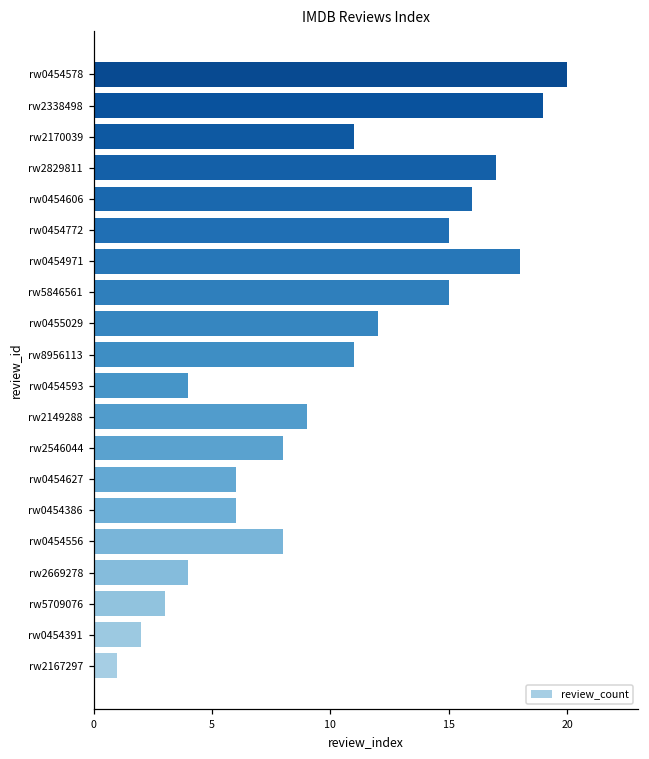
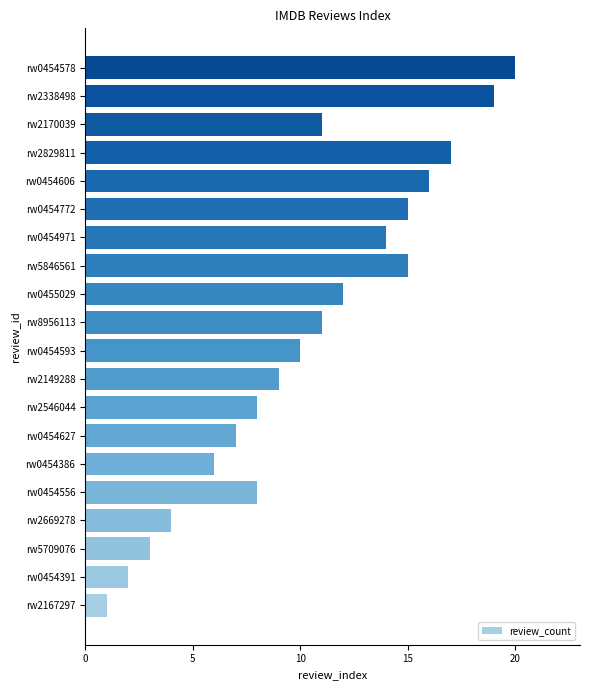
  {
    "rw0454578": 20,
    "rw2338498": 19,
    "rw2170039": 11,
    "rw2829811": 17,
    "rw0454606": 16,
    "rw0454772": 15,
-   "rw0454971": 18,
+   "rw0454971": 14,
    "rw5846561": 15,
    "rw0455029": 12,
    "rw8956113": 11,
-   "rw0454593": 4,
+   "rw0454593": 10,
    "rw2149288": 9,
    "rw2546044": 8,
-   "rw0454627": 6,
+   "rw0454627": 7,
    "rw0454386": 6,
    "rw0454556": 8,
    "rw2669278": 4,
    "rw5709076": 3,
    "rw0454391": 2,
    "rw2167297": 1
  }
